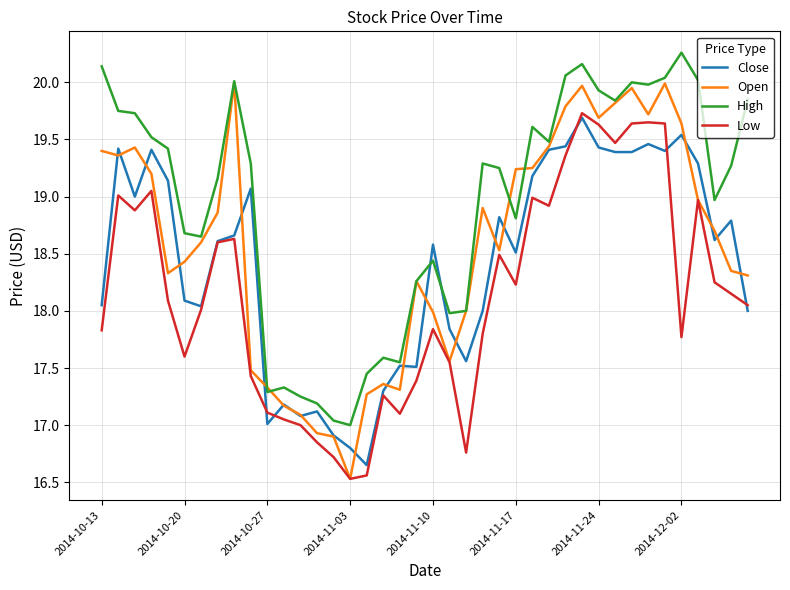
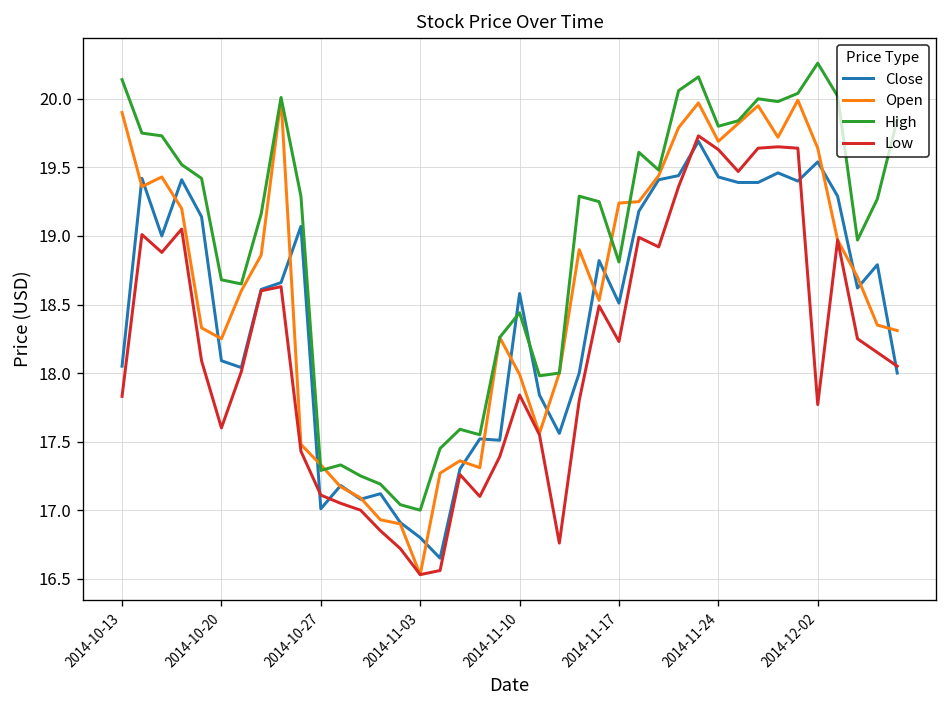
  {
    "Close": {
      "2014-10-13": 18.05,
      "2014-10-20": 18.09,
      "2014-10-27": 17.01,
      "2014-11-03": 16.80,
      "2014-11-10": 18.58,
      "2014-11-17": 18.51,
      "2014-11-24": 19.43,
      "2014-12-02": 19.54
    },
    "Open": {
-     "2014-10-13": 19.4,
-     "2014-10-20": 18.43,
+     "2014-10-13": 19.9,
+     "2014-10-20": 18.25,
      "2014-10-27": 17.33,
      "2014-11-10": 17.99,
      "2014-11-17": 19.24,
      "2014-11-24": 19.69,
      "2014-12-02": 19.64
    },
    "High": {
      "2014-10-13": 20.14,
      "2014-10-20": 18.68,
      "2014-10-27": 17.29,
      "2014-11-03": 17.00,
      "2014-11-10": 18.44,
      "2014-11-17": 18.81,
-     "2014-11-24": 19.93,
+     "2014-11-24": 19.80,
      "2014-12-02": 20.26
    },
    "Low": {
      "2014-10-13": 17.83,
      "2014-10-20": 17.60,
      "2014-10-27": 17.11,
      "2014-11-10": 17.84,
      "2014-11-17": 18.23,
      "2014-11-24": 19.63,
      "2014-12-02": 17.77
    }
  }
